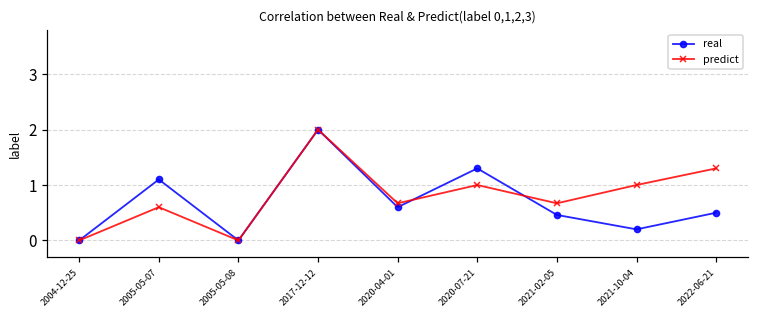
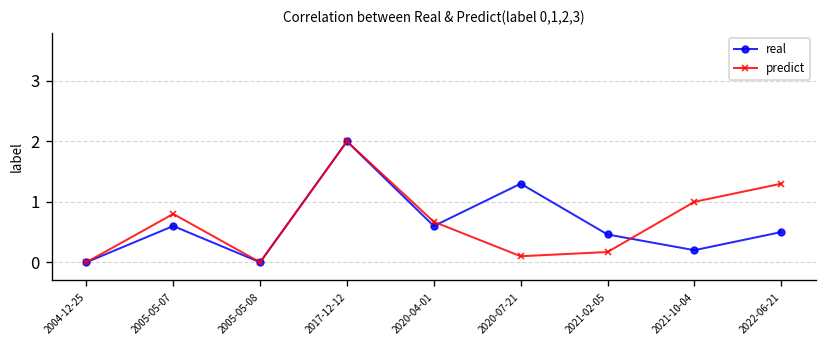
  {
    "real": {
-     "2005-05-07": 1.1,
+     "2005-05-07": 0.6,
      "2020-04-01": 0.6,
      "2020-07-21": 1.3,
      "2021-02-05": 0.5,
      "2021-10-04": 0.2,
      "2022-06-21": 0.5
    },
    "predict": {
-     "2005-05-07": 0.6,
+     "2005-05-07": 0.8,
      "2020-04-01": 0.7,
-     "2020-07-21": 1.0,
-     "2021-02-05": 0.7,
+     "2020-07-21": 0.1,
+     "2021-02-05": 0.2,
      "2021-10-04": 1.0,
      "2022-06-21": 1.3
    }
  }
